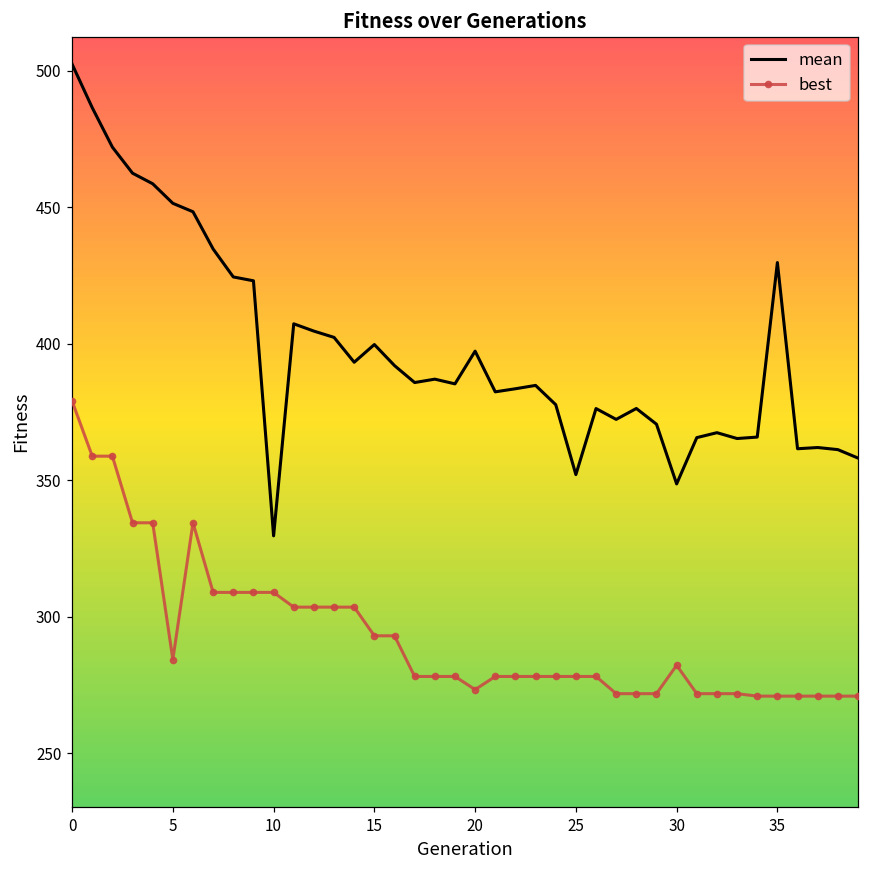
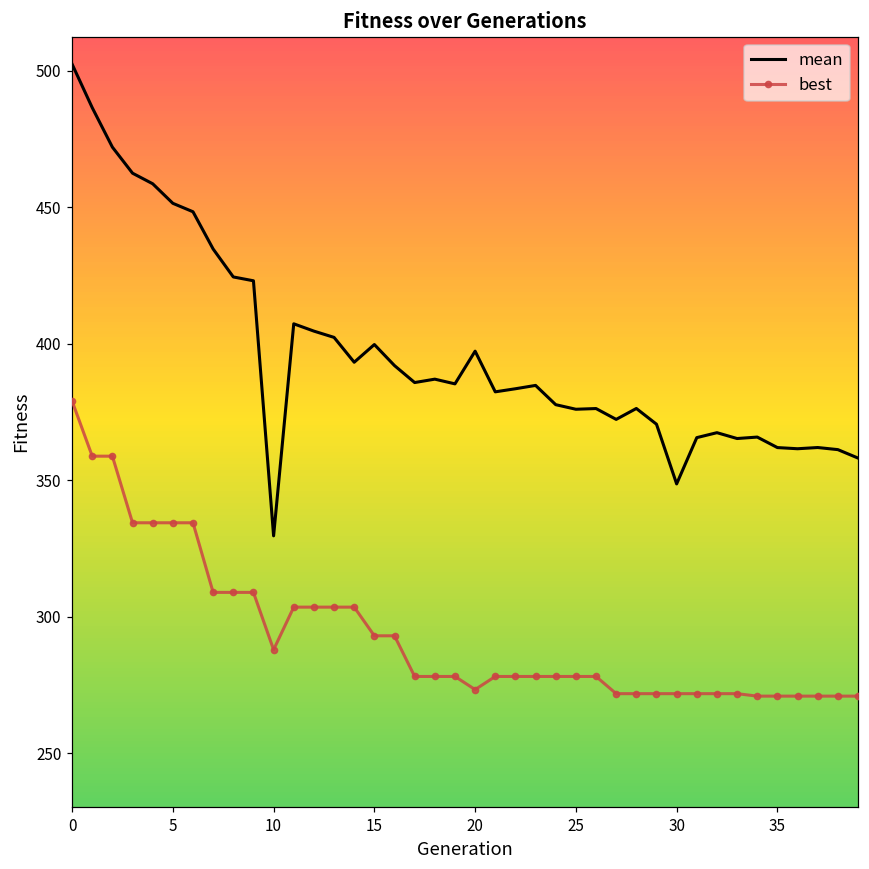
  {
    "mean": {
      "0": 503,
      "5": 452,
      "10": 330,
      "15": 400,
      "20": 397,
-     "25": 352,
+     "25": 376,
      "30": 349,
-     "35": 430
+     "35": 362
    },
    "best": {
      "0": 379,
-     "5": 284,
-     "10": 309,
+     "5": 335,
+     "10": 288,
      "15": 293,
      "20": 273,
      "25": 278,
-     "30": 282,
+     "30": 272,
      "35": 271
    }
  }
